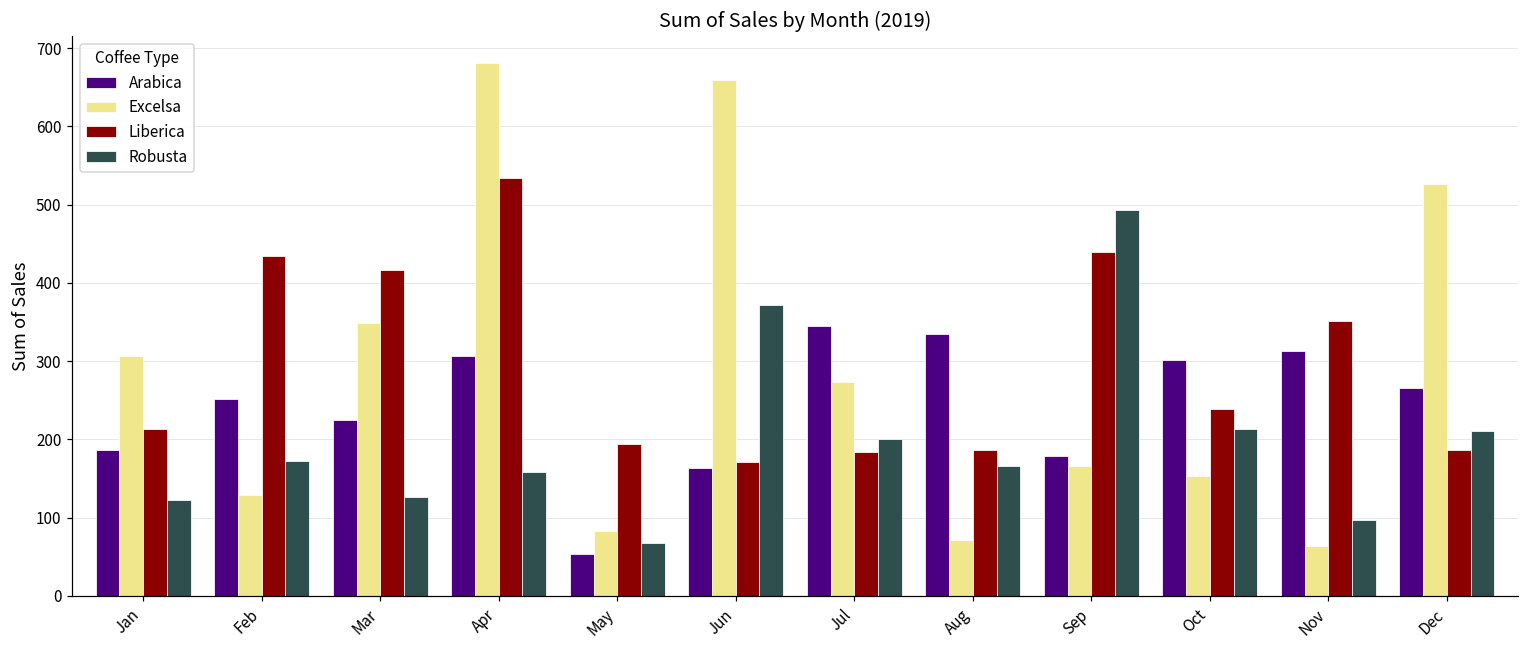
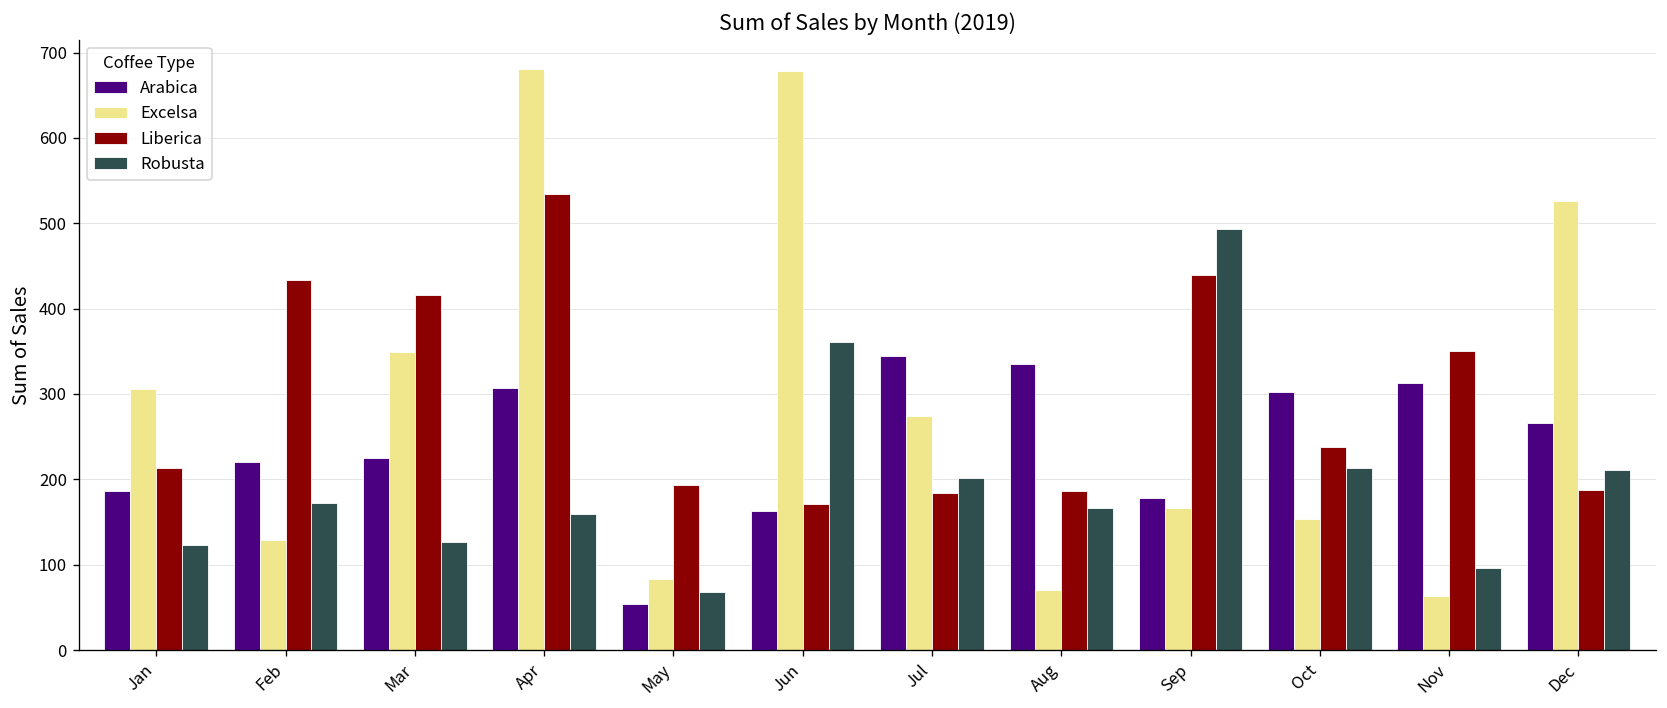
  {
    "Arabica": {
      "Jan": 190,
-     "Feb": 250,
+     "Feb": 220,
      "Mar": 220,
      "Apr": 310,
      "May": 50,
      "Jun": 160,
      "Jul": 350,
      "Aug": 330,
      "Sep": 180,
      "Oct": 300,
      "Nov": 310,
      "Dec": 270
    },
    "Excelsa": {
      "Jan": 310,
      "Feb": 130,
      "Mar": 350,
      "Apr": 680,
      "May": 80,
-     "Jun": 660,
+     "Jun": 680,
      "Jul": 270,
      "Aug": 70,
      "Sep": 170,
      "Oct": 150,
      "Nov": 60,
      "Dec": 530
    },
    "Liberica": {
      "Jan": 210,
      "Feb": 430,
      "Mar": 420,
      "Apr": 530,
      "May": 190,
      "Jun": 170,
      "Jul": 180,
      "Aug": 190,
      "Sep": 440,
      "Oct": 240,
      "Nov": 350,
      "Dec": 190
    },
    "Robusta": {
      "Jan": 120,
      "Feb": 170,
      "Mar": 130,
      "Apr": 160,
      "May": 70,
-     "Jun": 370,
+     "Jun": 360,
      "Jul": 200,
      "Aug": 170,
      "Sep": 490,
      "Oct": 210,
      "Nov": 100,
      "Dec": 210
    }
  }
